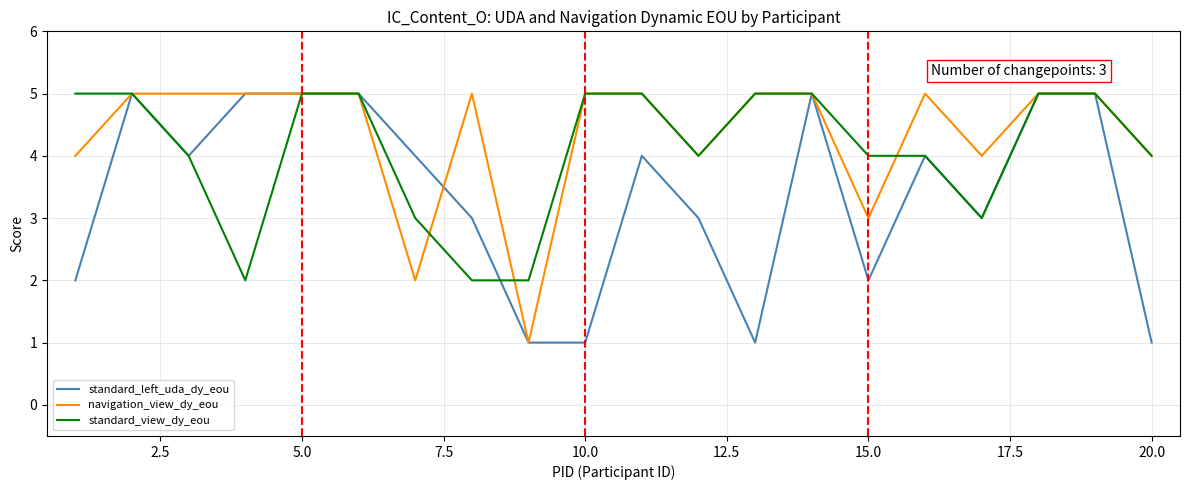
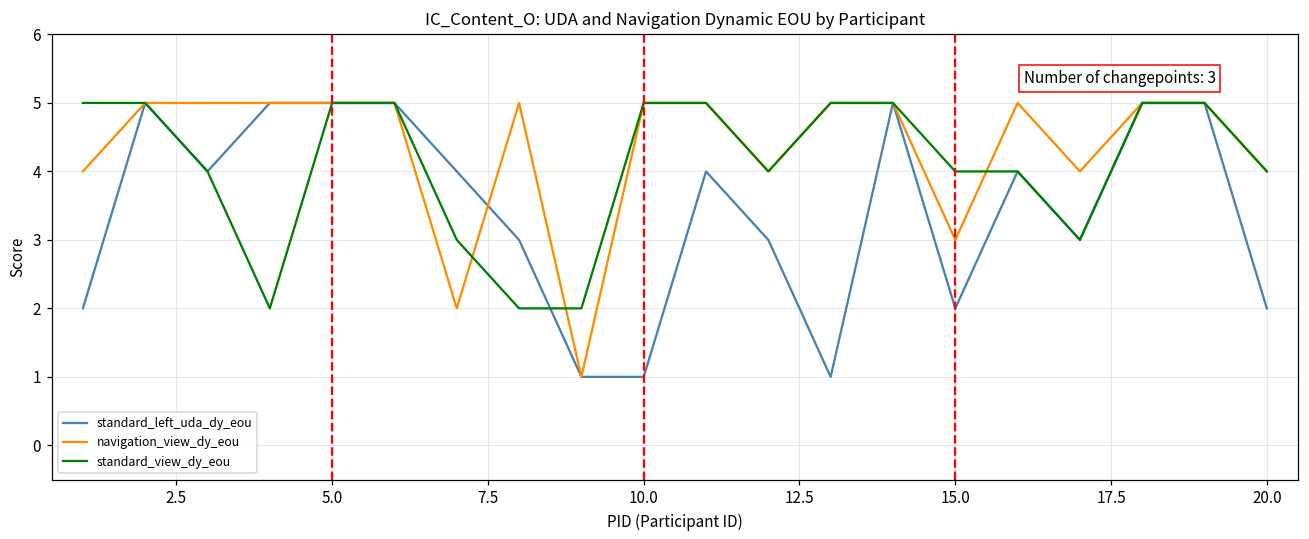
  {
    "standard_left_uda_dy_eou": {
      "10.0": 1,
      "15.0": 2,
-     "20.0": 1
+     "20.0": 2
    },
    "navigation_view_dy_eou": {
      "15.0": 3
    },
    "standard_view_dy_eou": {
      "15.0": 4
    }
  }
